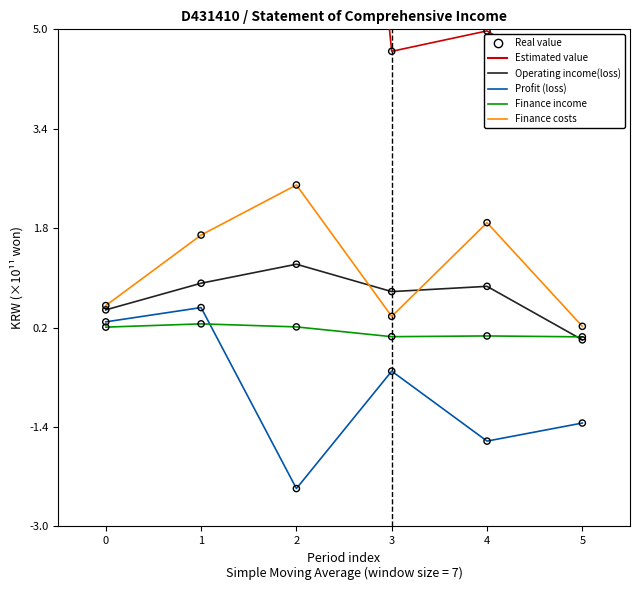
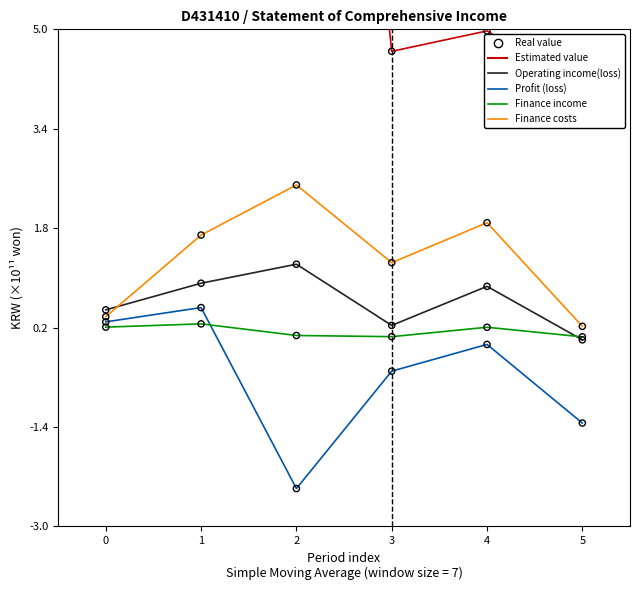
  {
    "Operating income(loss)": {
      "0": 0.5,
      "1": 0.9,
      "2": 1.2,
-     "3": 0.8,
+     "3": 0.2,
      "4": 0.9,
      "5": 0.0
    },
    "Profit (loss)": {
      "0": 0.3,
      "1": 0.5,
      "2": -2.4,
      "3": -0.5,
-     "4": -1.6,
+     "4": -0.1,
      "5": -1.3
    },
    "Finance income": {
      "0": 0.2,
      "1": 0.3,
-     "2": 0.2,
+     "2": 0.1,
      "3": 0.1,
-     "4": 0.1,
+     "4": 0.2,
      "5": 0.1
    },
    "Finance costs": {
-     "0": 0.6,
+     "0": 0.4,
      "1": 1.7,
      "2": 2.5,
-     "3": 0.4,
+     "3": 1.2,
      "4": 1.9,
      "5": 0.2
    }
  }
